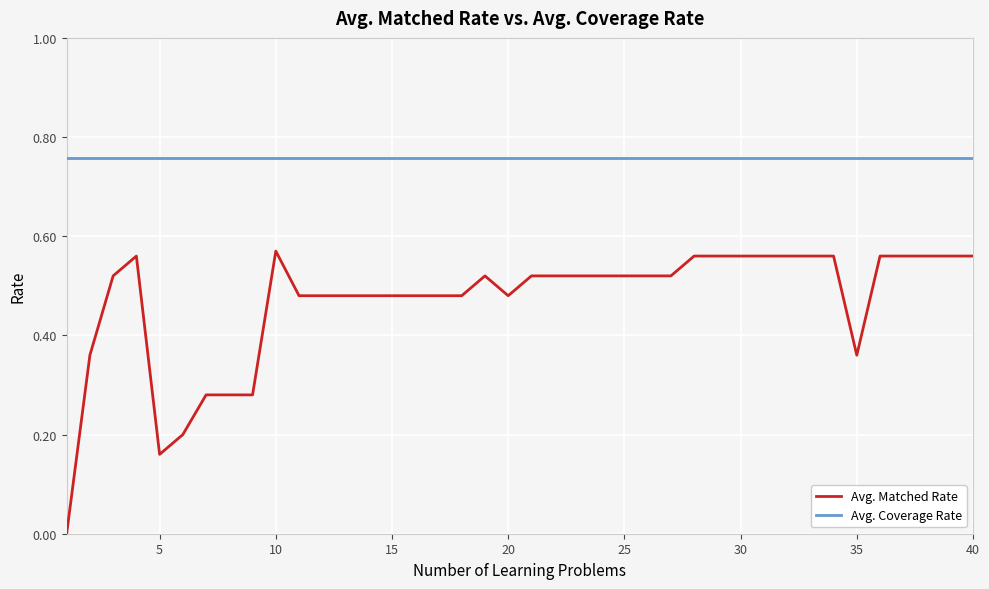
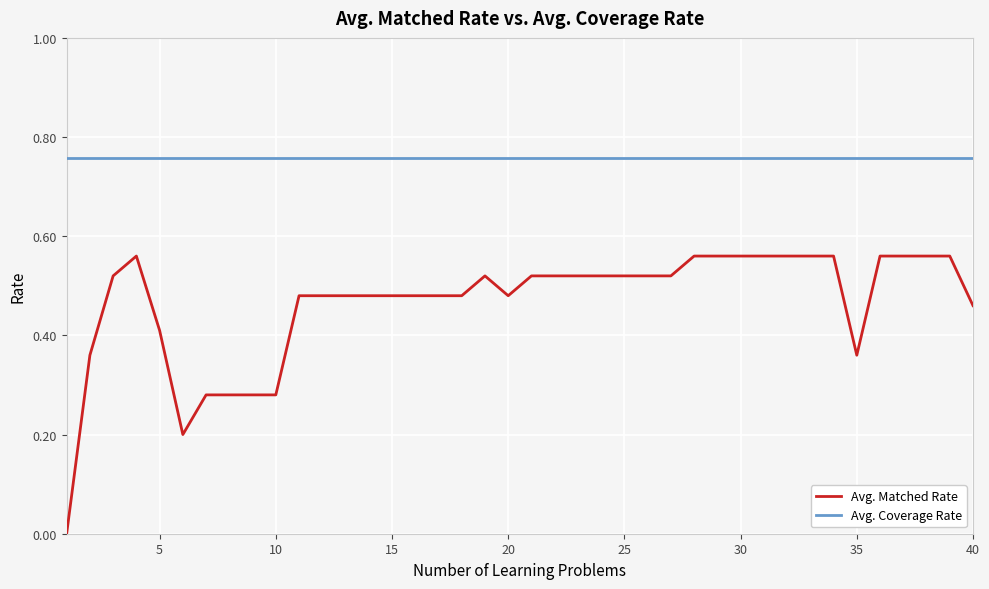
  {
    "Avg. Matched Rate": {
-     "5": 0.16,
-     "10": 0.57,
+     "5": 0.41,
+     "10": 0.28,
      "15": 0.48,
      "20": 0.48,
      "25": 0.52,
      "30": 0.56,
      "35": 0.36,
-     "40": 0.56
+     "40": 0.46
    },
    "Avg. Coverage Rate": {
      "5": 0.76,
      "10": 0.76,
      "15": 0.76,
      "20": 0.76,
      "25": 0.76,
      "30": 0.76,
      "35": 0.76,
      "40": 0.76
    }
  }
